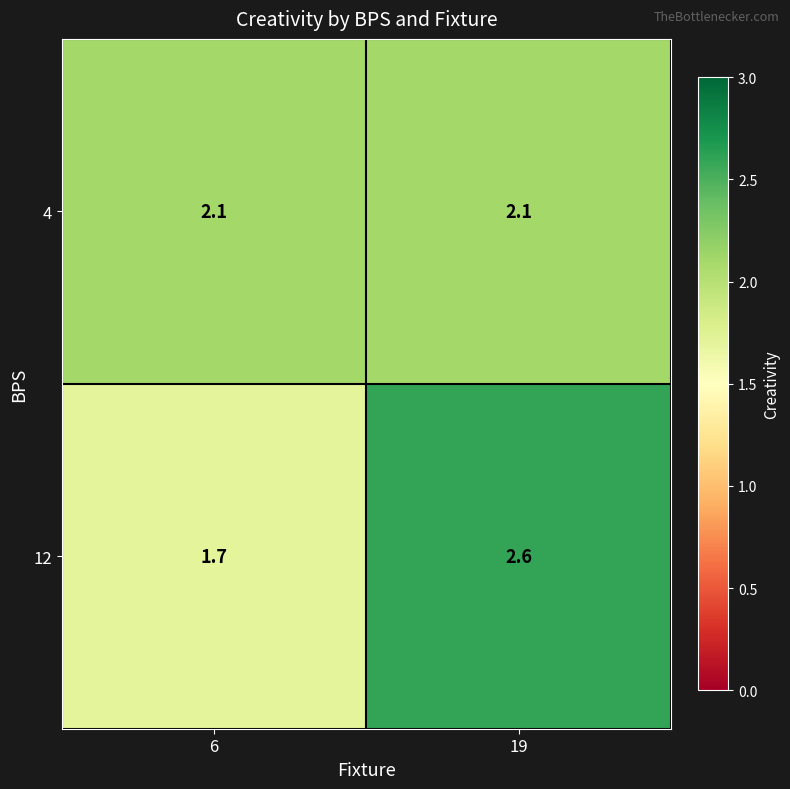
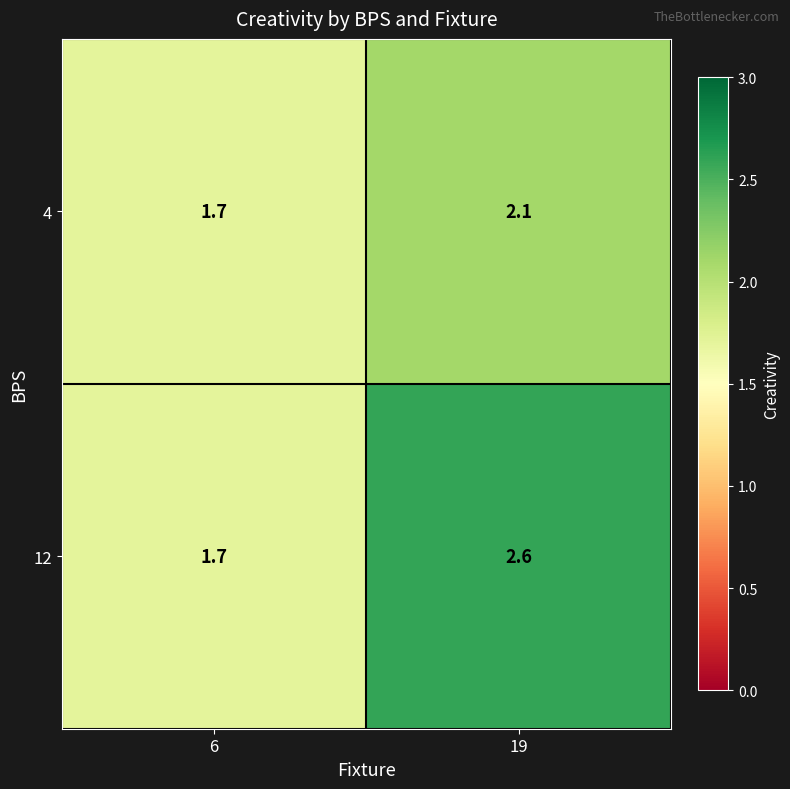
  {
    "4": {
-     "6": 2.1,
+     "6": 1.7,
      "19": 2.1
    },
    "12": {
      "6": 1.7,
      "19": 2.6
    }
  }
